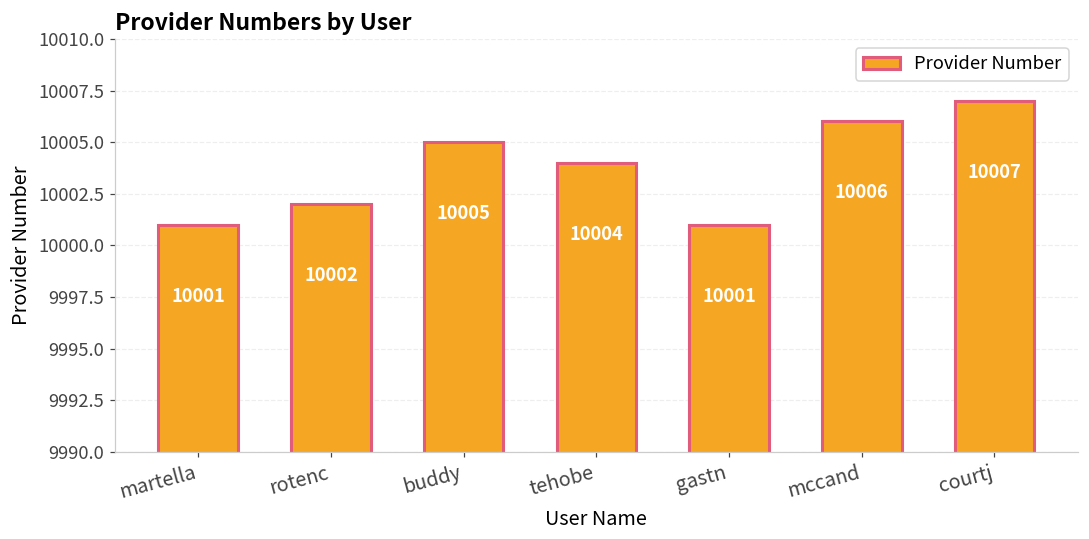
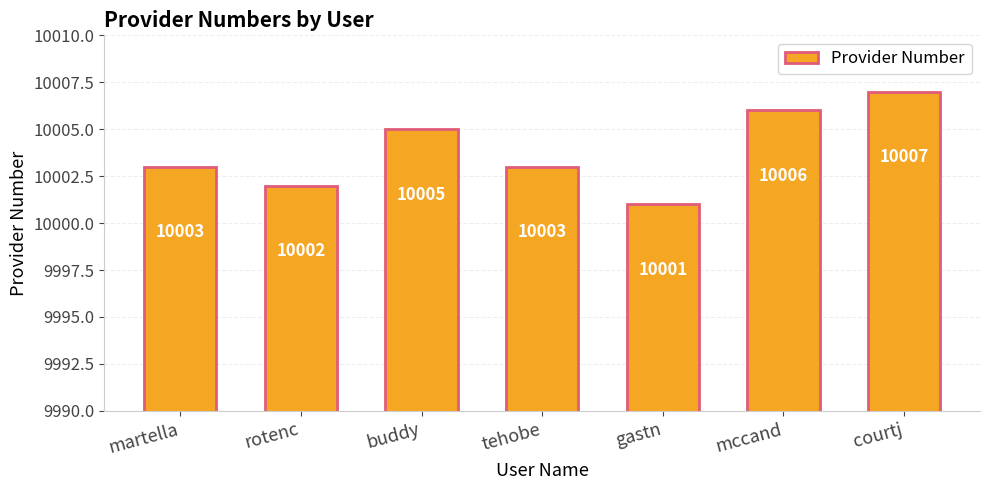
  {
-   "martella": 10001,
+   "martella": 10003,
    "rotenc": 10002,
    "buddy": 10005,
-   "tehobe": 10004,
+   "tehobe": 10003,
    "gastn": 10001,
    "mccand": 10006,
    "courtj": 10007
  }
